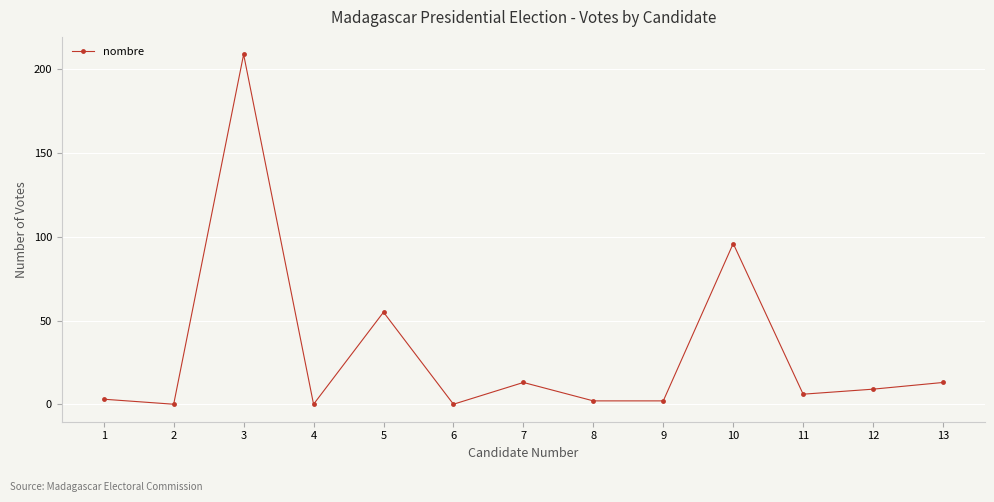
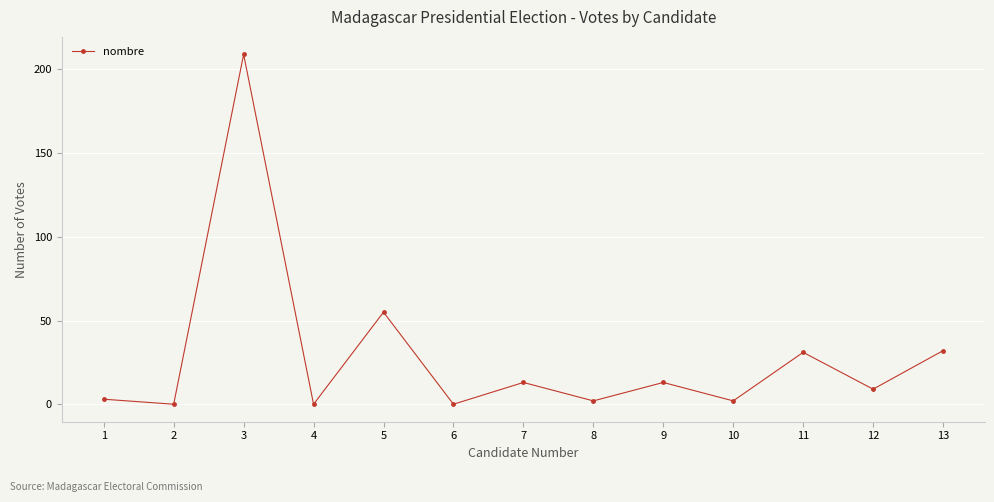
  {
    "1": 3,
    "2": 0,
    "3": 209,
    "4": 0,
    "5": 55,
    "6": 0,
    "7": 13,
    "8": 2,
-   "9": 2,
-   "10": 96,
-   "11": 6,
+   "9": 13,
+   "10": 2,
+   "11": 31,
    "12": 9,
-   "13": 13
+   "13": 32
  }
